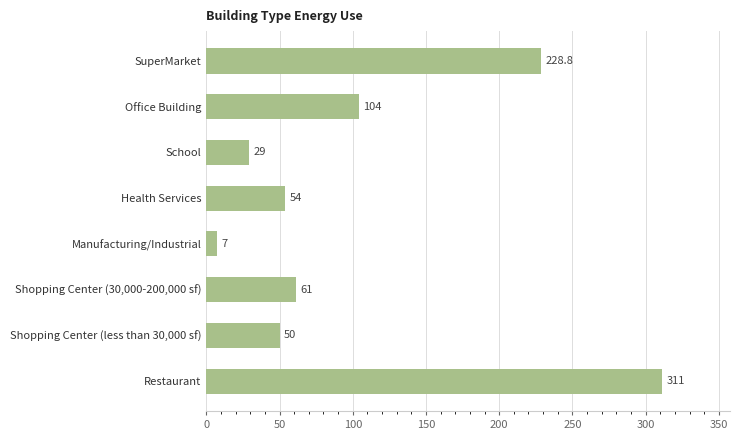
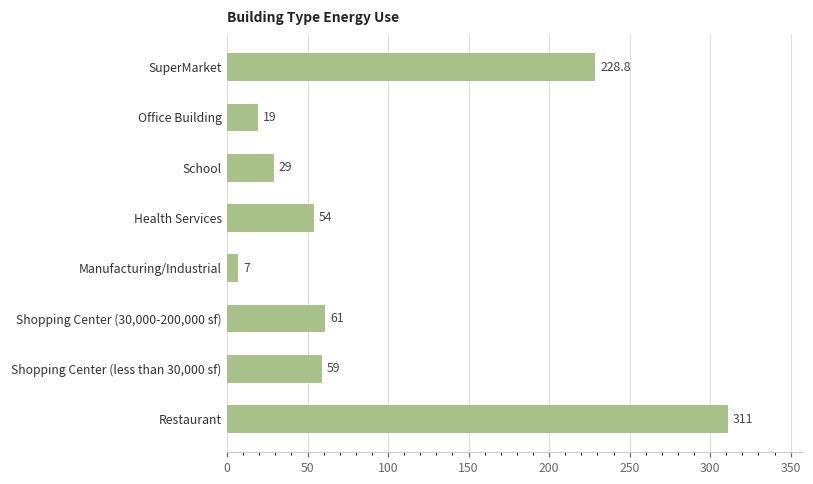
  {
    "SuperMarket": 228.8,
-   "Office Building": 104,
+   "Office Building": 19,
    "School": 29,
    "Health Services": 54,
    "Manufacturing/Industrial": 7,
    "Shopping Center (30,000-200,000 sf)": 61,
-   "Shopping Center (less than 30,000 sf)": 50,
+   "Shopping Center (less than 30,000 sf)": 59,
    "Restaurant": 311
  }
